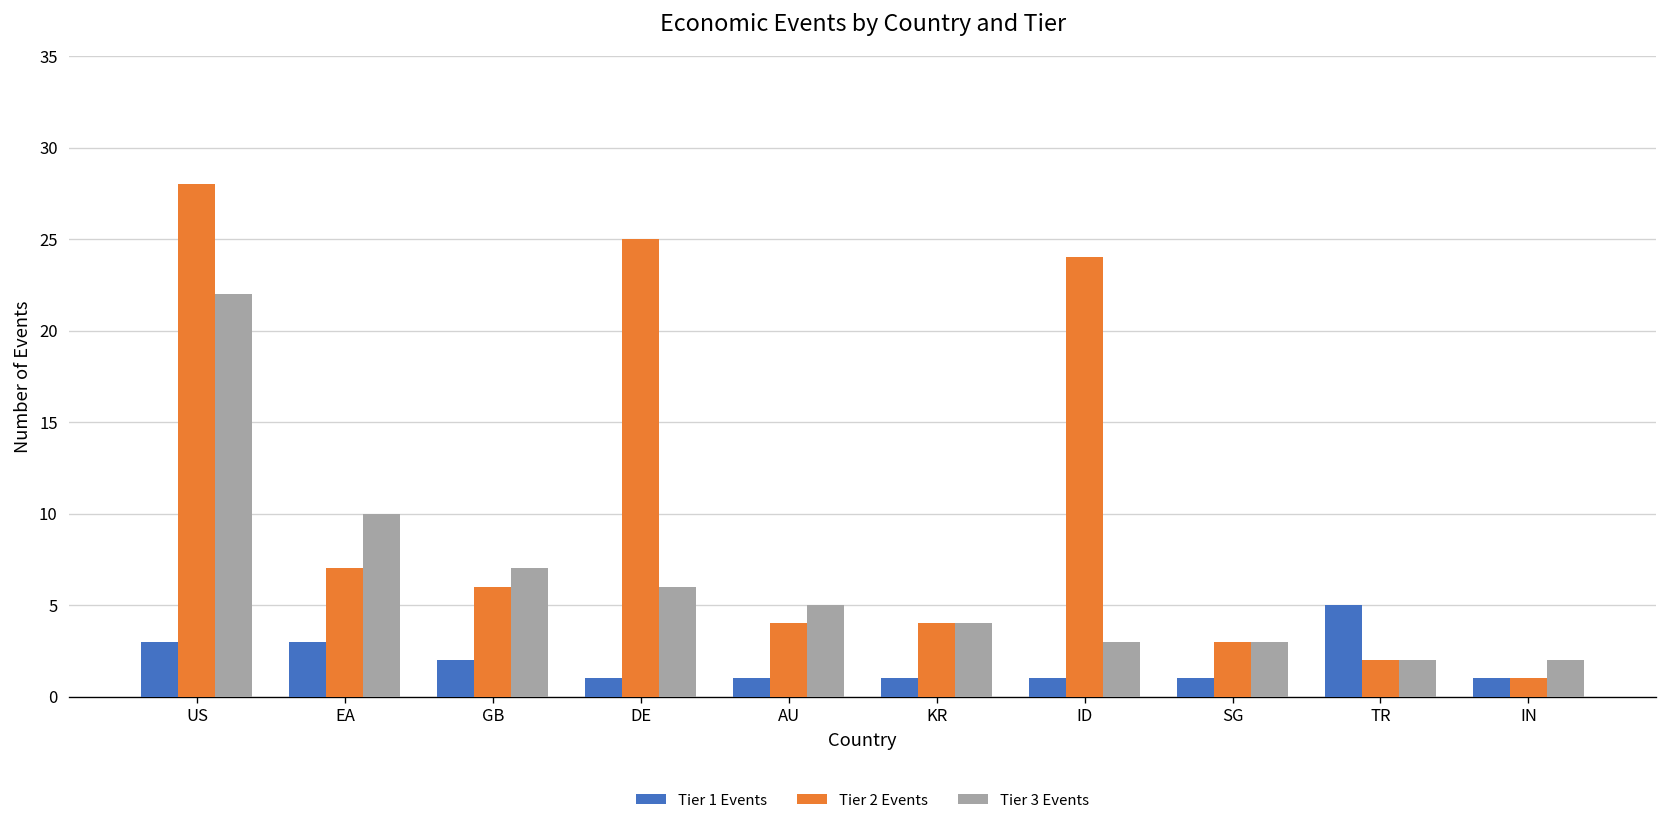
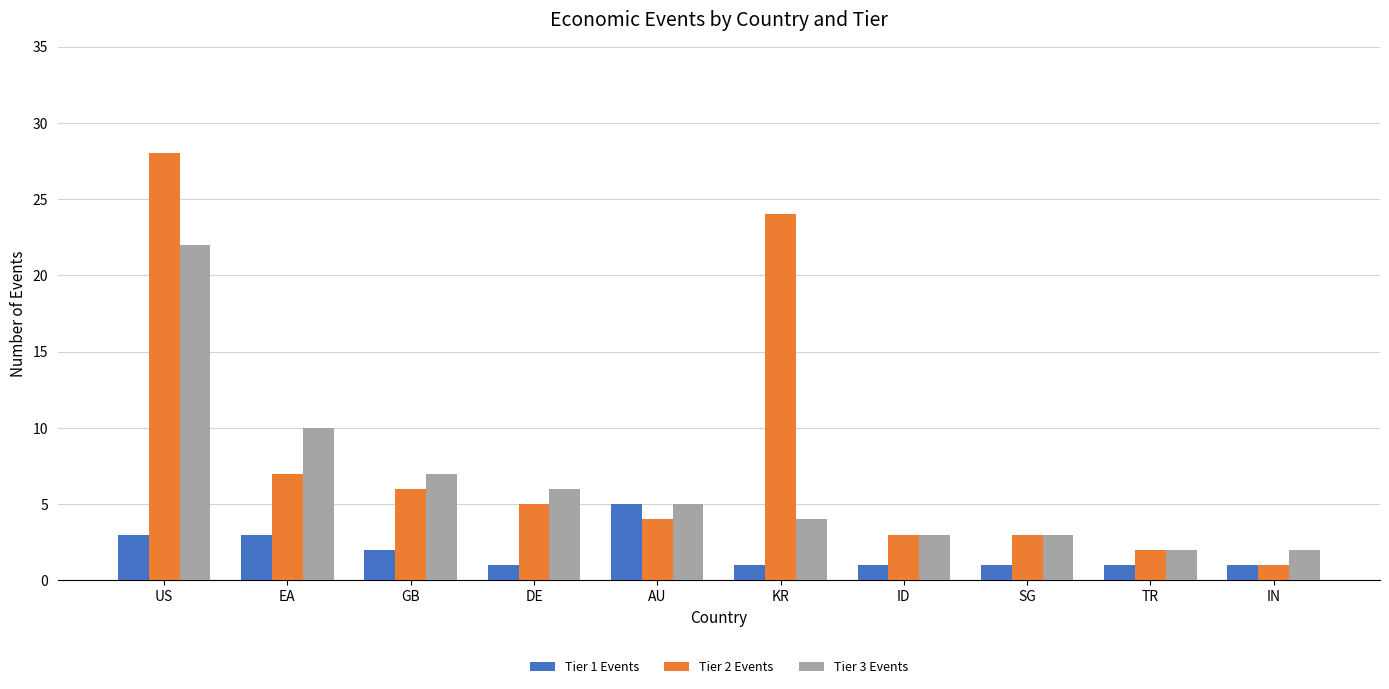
  {
    "Tier 1 Events": {
      "US": 3,
      "EA": 3,
      "GB": 2,
      "DE": 1,
-     "AU": 1,
+     "AU": 5,
      "KR": 1,
      "ID": 1,
      "SG": 1,
-     "TR": 5,
+     "TR": 1,
      "IN": 1
    },
    "Tier 2 Events": {
      "US": 28,
      "EA": 7,
      "GB": 6,
-     "DE": 25,
+     "DE": 5,
      "AU": 4,
-     "KR": 4,
-     "ID": 24,
+     "KR": 24,
+     "ID": 3,
      "SG": 3,
      "TR": 2,
      "IN": 1
    },
    "Tier 3 Events": {
      "US": 22,
      "EA": 10,
      "GB": 7,
      "DE": 6,
      "AU": 5,
      "KR": 4,
      "ID": 3,
      "SG": 3,
      "TR": 2,
      "IN": 2
    }
  }
